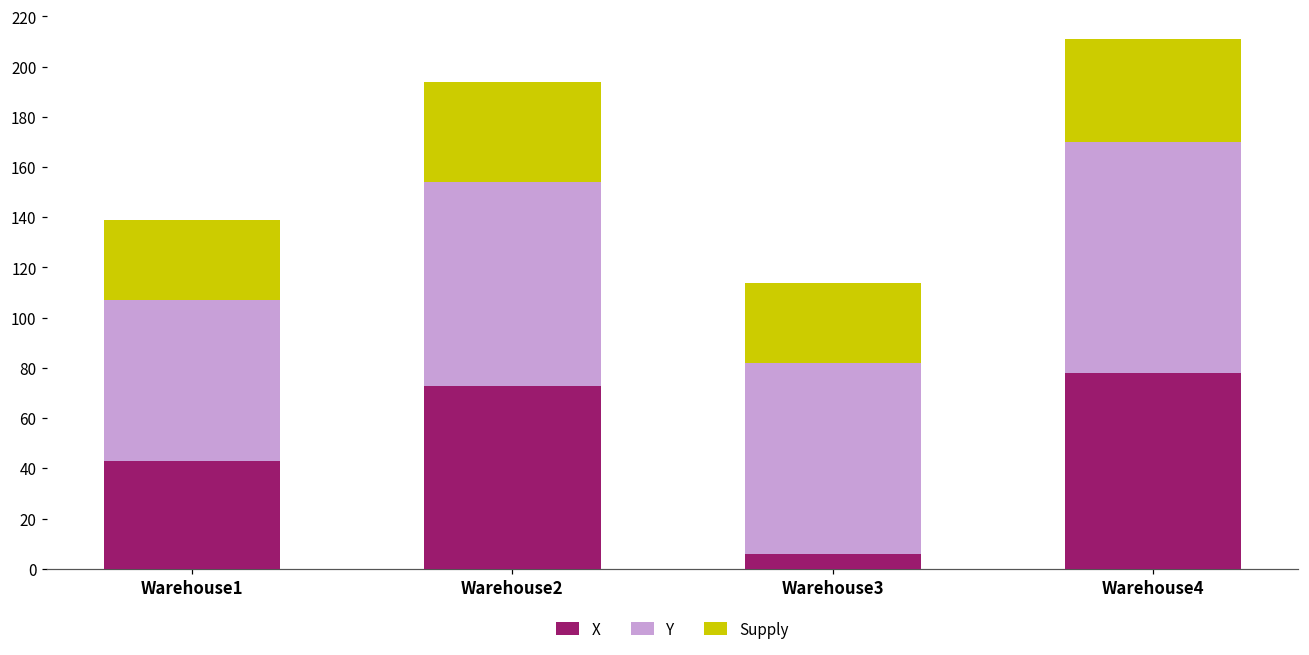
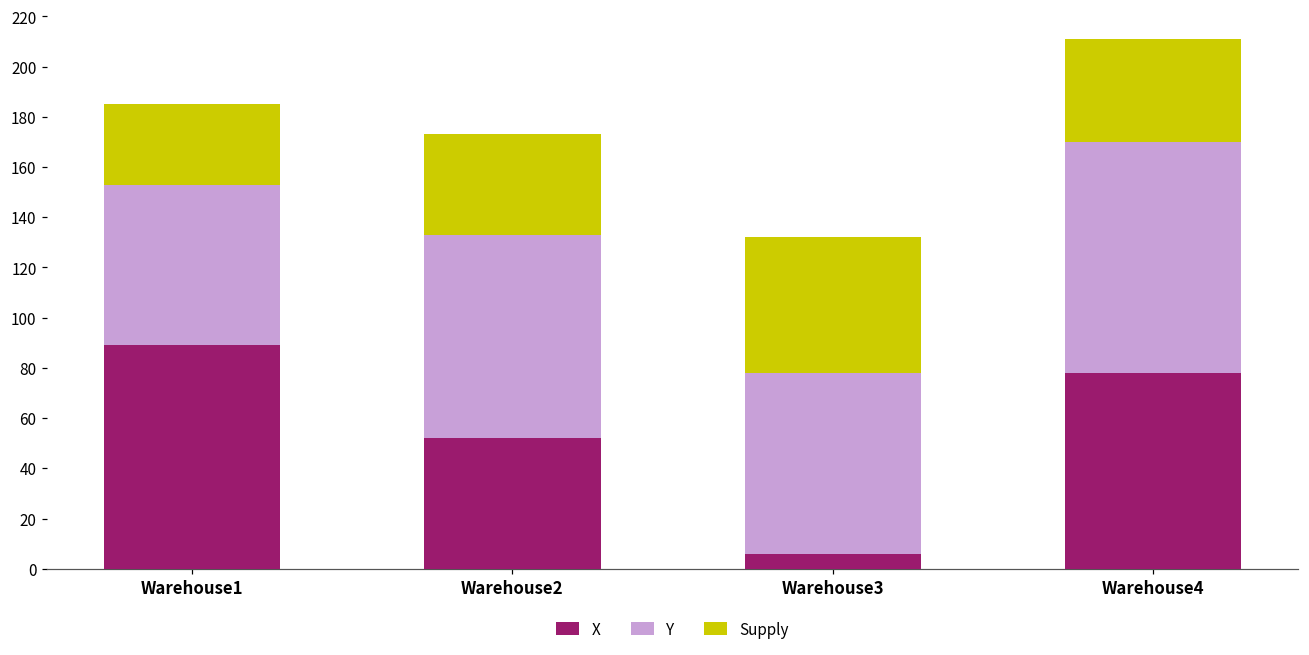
  {
    "X": {
-     "Warehouse1": 43,
-     "Warehouse2": 73,
+     "Warehouse1": 89,
+     "Warehouse2": 52,
      "Warehouse3": 6,
      "Warehouse4": 78
    },
    "Y": {
      "Warehouse1": 64,
      "Warehouse2": 81,
-     "Warehouse3": 76,
+     "Warehouse3": 72,
      "Warehouse4": 92
    },
    "Supply": {
      "Warehouse1": 32,
      "Warehouse2": 40,
-     "Warehouse3": 32,
+     "Warehouse3": 54,
      "Warehouse4": 41
    }
  }
